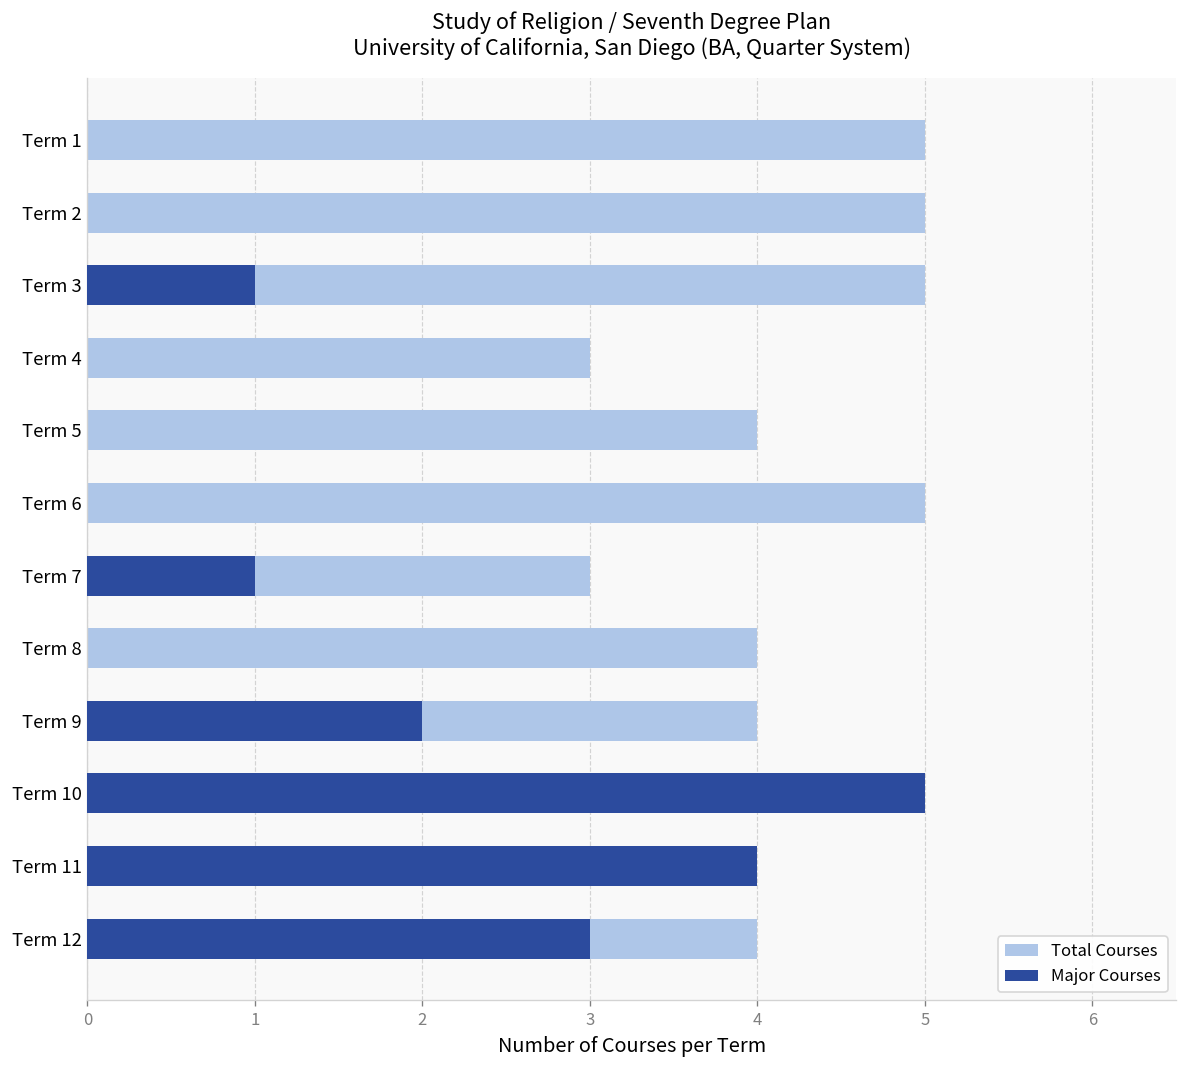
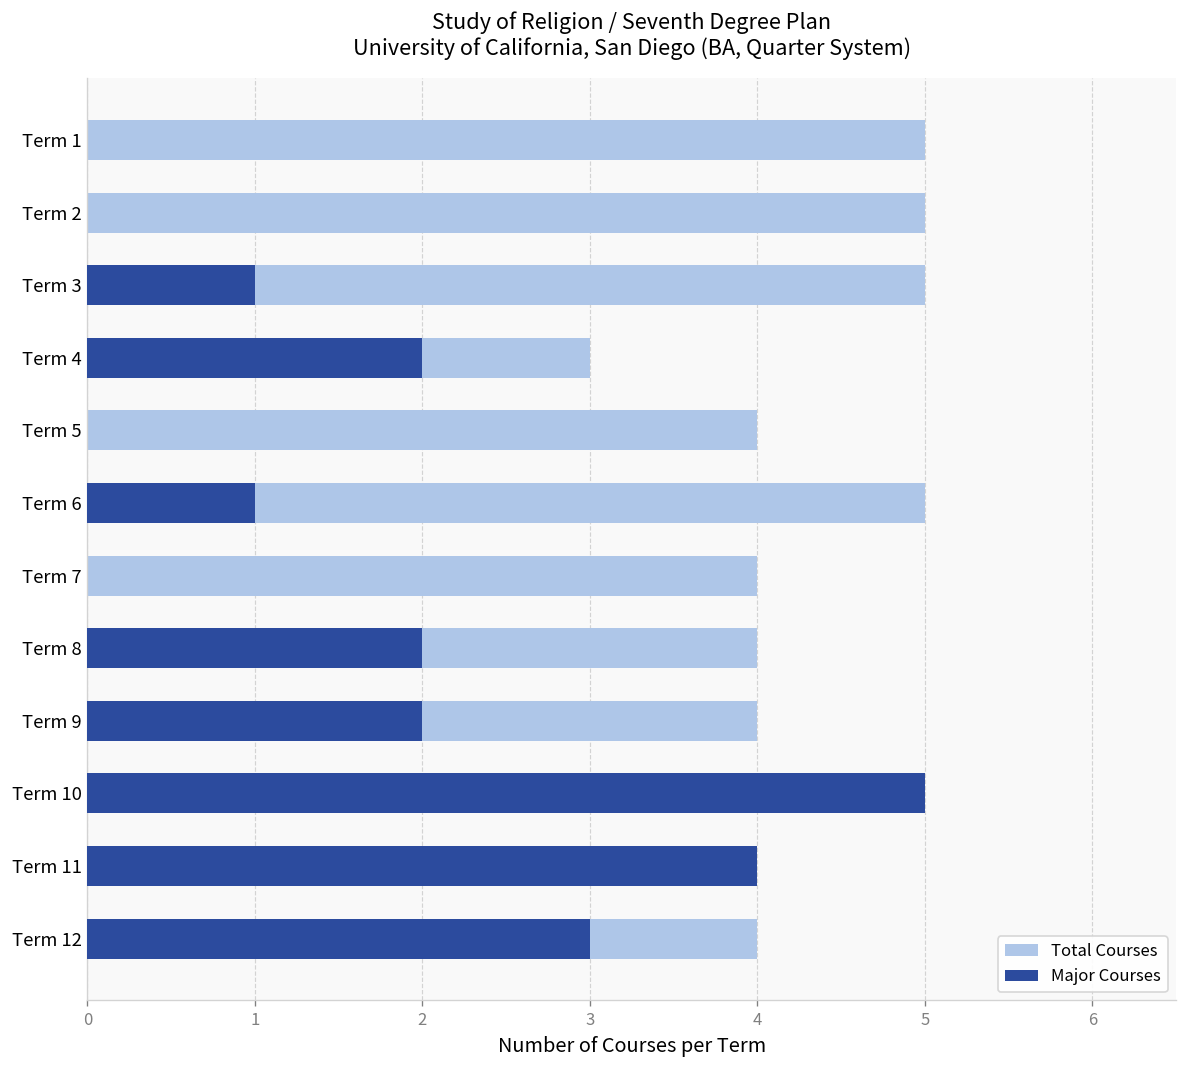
  {
    "Total Courses": {
      "Term 1": 5,
      "Term 2": 5,
      "Term 3": 5,
      "Term 4": 3,
      "Term 5": 4,
      "Term 6": 5,
-     "Term 7": 3,
+     "Term 7": 4,
      "Term 8": 4,
      "Term 9": 4,
      "Term 11": 4,
      "Term 12": 4
    },
    "Major Courses": {
      "Term 1": 0,
      "Term 2": 0,
-     "Term 4": 0,
+     "Term 4": 2,
      "Term 5": 0,
-     "Term 6": 0,
-     "Term 7": 1,
-     "Term 8": 0,
+     "Term 6": 1,
+     "Term 7": 0,
+     "Term 8": 2,
      "Term 10": 5,
      "Term 11": 4
    }
  }
